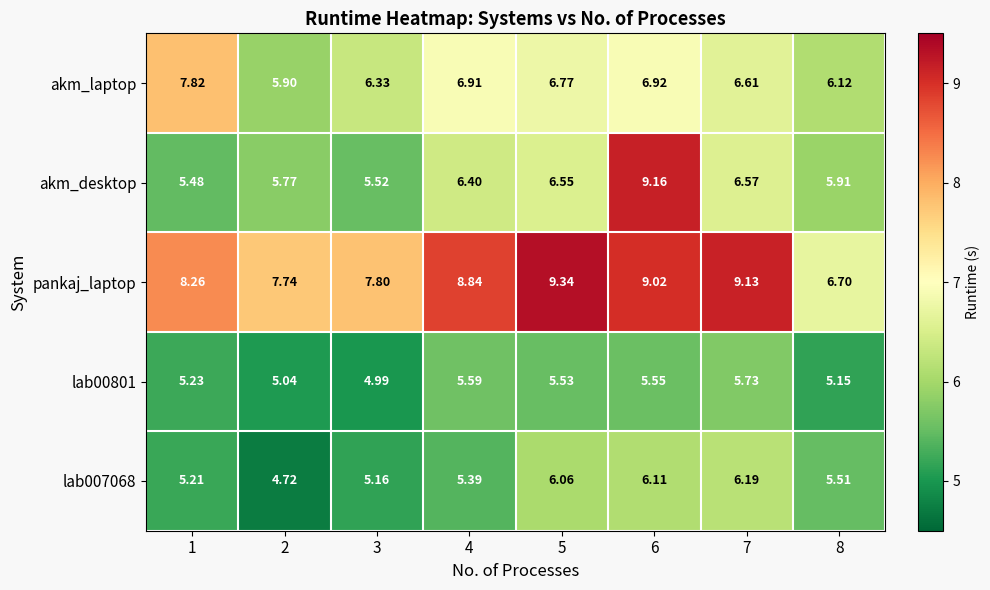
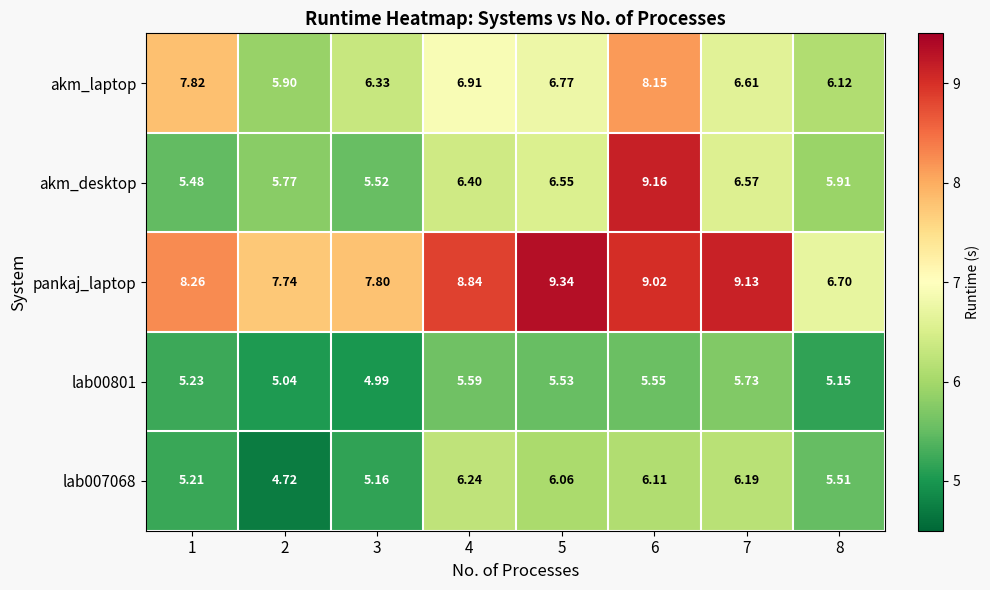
  {
    "akm_laptop": {
      "1": 7.82,
      "2": 5.90,
      "3": 6.33,
      "4": 6.91,
      "5": 6.77,
-     "6": 6.92,
+     "6": 8.15,
      "7": 6.61,
      "8": 6.12
    },
    "akm_desktop": {
      "1": 5.48,
      "2": 5.77,
      "3": 5.52,
      "4": 6.40,
      "5": 6.55,
      "6": 9.16,
      "7": 6.57,
      "8": 5.91
    },
    "pankaj_laptop": {
      "1": 8.26,
      "2": 7.74,
      "3": 7.80,
      "4": 8.84,
      "5": 9.34,
      "6": 9.02,
      "7": 9.13,
      "8": 6.70
    },
    "lab00801": {
      "1": 5.23,
      "2": 5.04,
      "3": 4.99,
      "4": 5.59,
      "5": 5.53,
      "6": 5.55,
      "7": 5.73,
      "8": 5.15
    },
    "lab007068": {
      "1": 5.21,
      "2": 4.72,
      "3": 5.16,
-     "4": 5.39,
+     "4": 6.24,
      "5": 6.06,
      "6": 6.11,
      "7": 6.19,
      "8": 5.51
    }
  }
